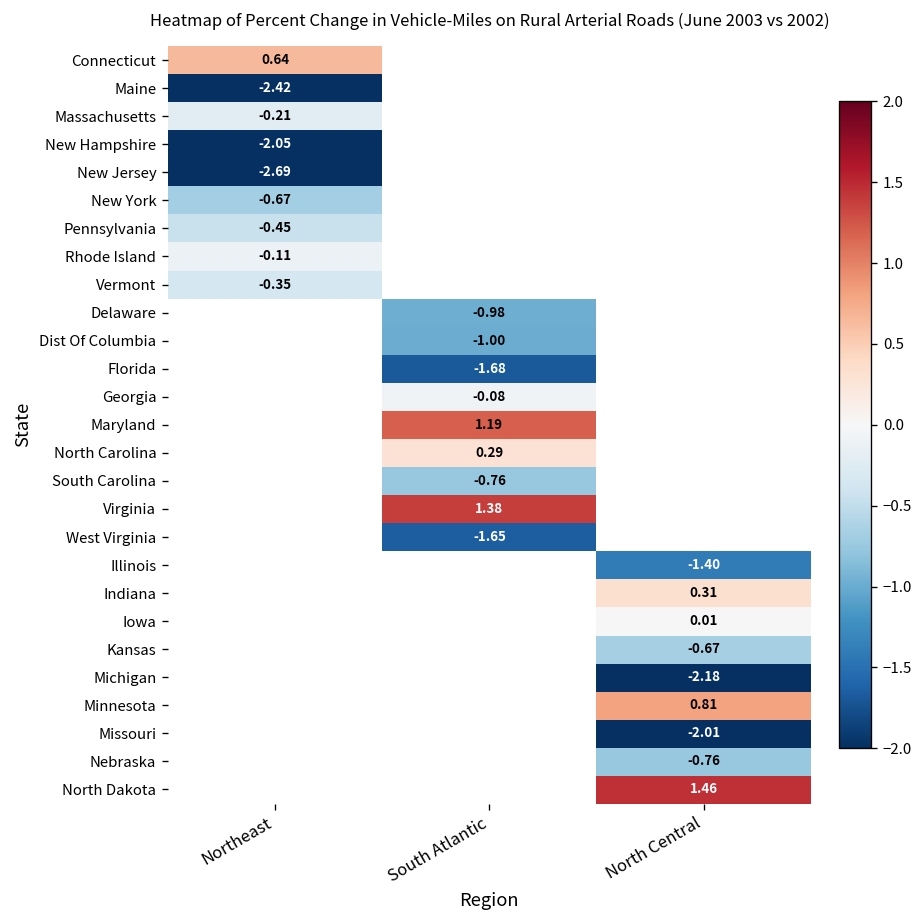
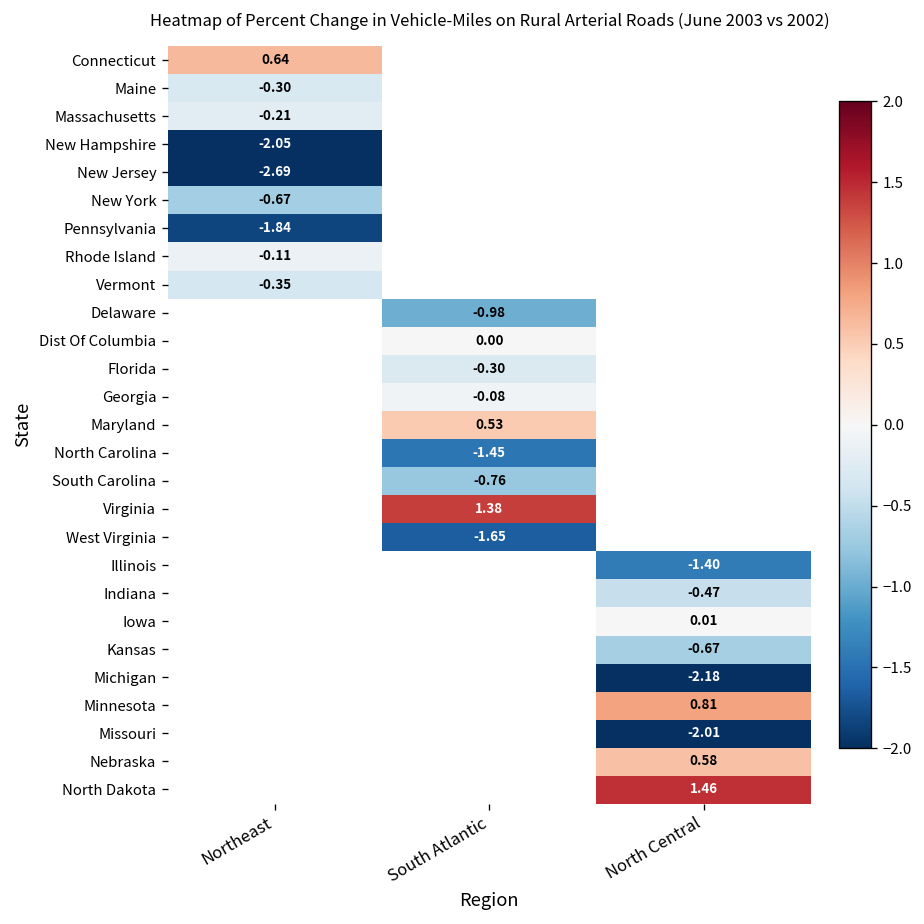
  {
    "Connecticut": {
      "Northeast": 0.64
    },
    "Maine": {
-     "Northeast": -2.42
+     "Northeast": -0.30
    },
    "Massachusetts": {
      "Northeast": -0.21
    },
    "New Hampshire": {
      "Northeast": -2.05
    },
    "New Jersey": {
      "Northeast": -2.69
    },
    "New York": {
      "Northeast": -0.67
    },
    "Pennsylvania": {
-     "Northeast": -0.45
+     "Northeast": -1.84
    },
    "Rhode Island": {
      "Northeast": -0.11
    },
    "Vermont": {
      "Northeast": -0.35
    },
    "Delaware": {
      "South Atlantic": -0.98
    },
    "Dist Of Columbia": {
-     "South Atlantic": -1.00
+     "South Atlantic": 0.00
    },
    "Florida": {
-     "South Atlantic": -1.68
+     "South Atlantic": -0.30
    },
    "Georgia": {
      "South Atlantic": -0.08
    },
    "Maryland": {
-     "South Atlantic": 1.19
+     "South Atlantic": 0.53
    },
    "North Carolina": {
-     "South Atlantic": 0.29
+     "South Atlantic": -1.45
    },
    "South Carolina": {
      "South Atlantic": -0.76
    },
    "Virginia": {
      "South Atlantic": 1.38
    },
    "West Virginia": {
      "South Atlantic": -1.65
    },
    "Illinois": {
      "North Central": -1.40
    },
    "Indiana": {
-     "North Central": 0.31
+     "North Central": -0.47
    },
    "Iowa": {
      "North Central": 0.01
    },
    "Kansas": {
      "North Central": -0.67
    },
    "Michigan": {
      "North Central": -2.18
    },
    "Minnesota": {
      "North Central": 0.81
    },
    "Missouri": {
      "North Central": -2.01
    },
    "Nebraska": {
-     "North Central": -0.76
+     "North Central": 0.58
    },
    "North Dakota": {
      "North Central": 1.46
    }
  }
